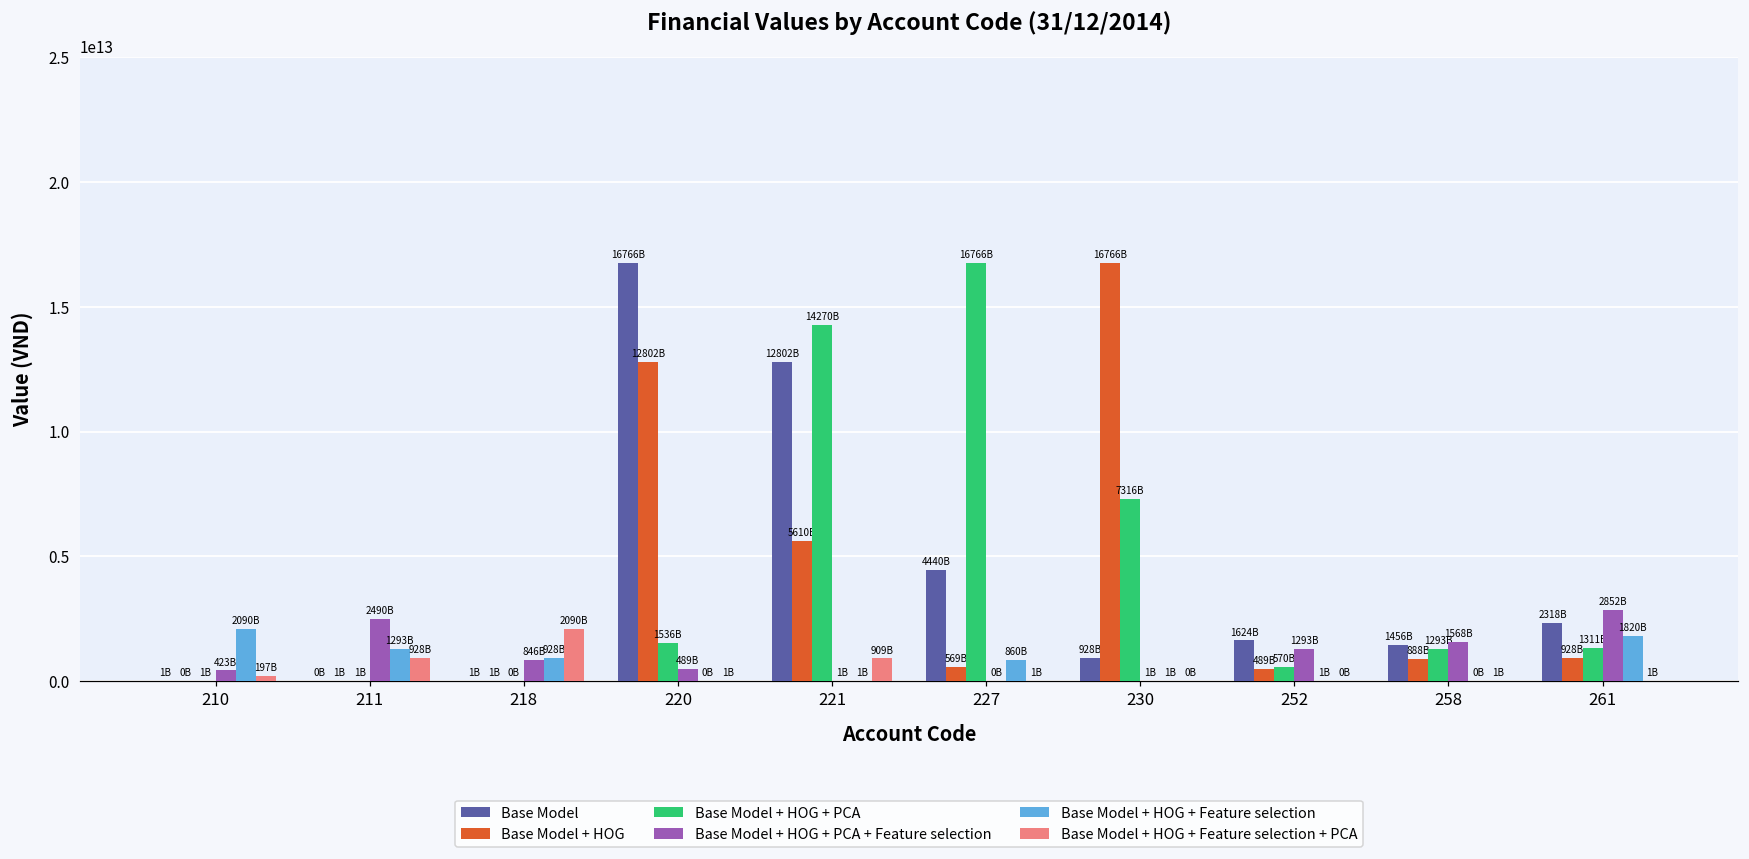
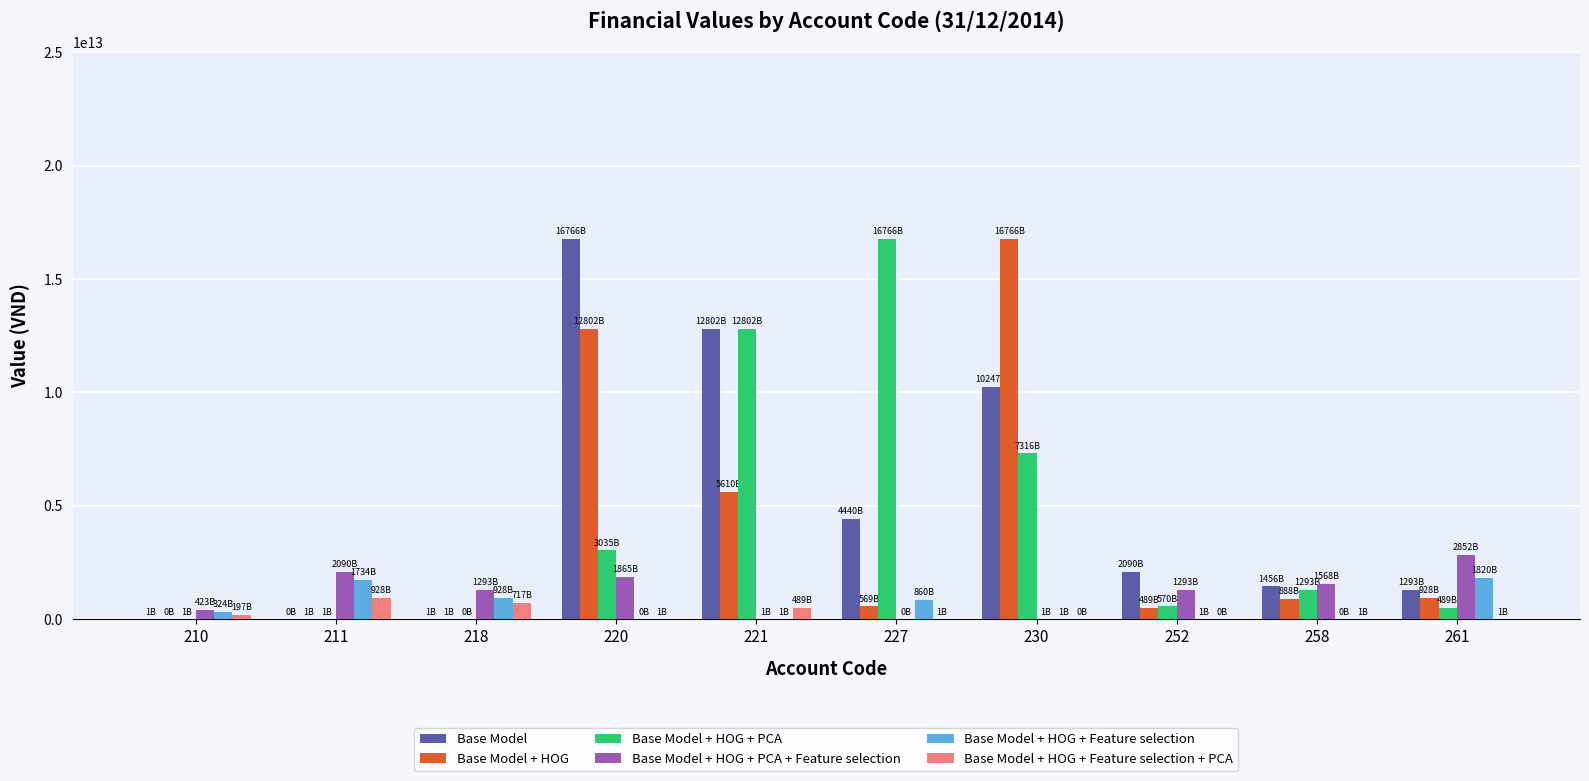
  {
    "Base Model": {
      "210": "1B",
      "218": "1B",
      "220": "16766B",
      "221": "12802B",
      "227": "4440B",
-     "230": "928B",
-     "252": "1624B",
+     "230": "10247B",
+     "252": "2090B",
      "258": "1456B",
-     "261": "2318B"
+     "261": "1293B"
    },
    "Base Model + HOG": {
      "211": "1B",
      "218": "1B",
      "220": "12802B",
      "221": "5610B",
      "227": "569B",
      "230": "16766B",
      "252": "489B",
      "258": "888B",
      "261": "928B"
    },
    "Base Model + HOG + PCA": {
      "210": "1B",
      "211": "1B",
-     "220": "1536B",
-     "221": "14270B",
+     "220": "3035B",
+     "221": "12802B",
      "227": "16766B",
      "230": "7316B",
      "252": "570B",
      "258": "1293B",
-     "261": "1311B"
+     "261": "489B"
    },
    "Base Model + HOG + PCA + Feature selection": {
      "210": "423B",
-     "211": "2490B",
-     "218": "846B",
-     "220": "489B",
+     "211": "2090B",
+     "218": "1293B",
+     "220": "1865B",
      "221": "1B",
      "230": "1B",
      "252": "1293B",
      "258": "1568B",
      "261": "2852B"
    },
    "Base Model + HOG + Feature selection": {
-     "210": "2090B",
-     "211": "1293B",
+     "210": "324B",
+     "211": "1734B",
      "218": "928B",
      "221": "1B",
      "227": "860B",
      "230": "1B",
      "252": "1B",
      "261": "1820B"
    },
    "Base Model + HOG + Feature selection + PCA": {
      "210": "197B",
      "211": "928B",
-     "218": "2090B",
+     "218": "717B",
      "220": "1B",
-     "221": "909B",
+     "221": "489B",
      "227": "1B",
      "258": "1B",
      "261": "1B"
    }
  }
